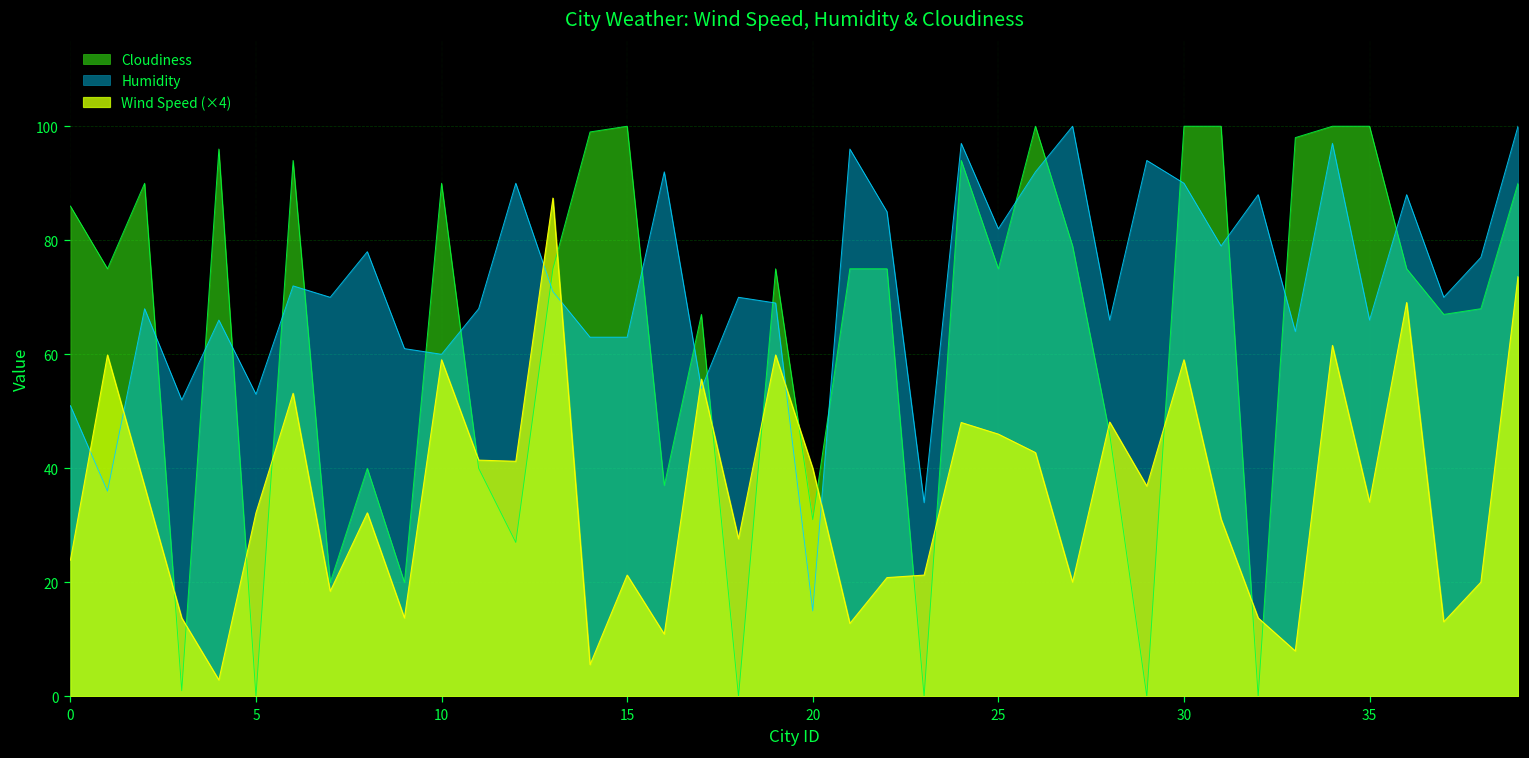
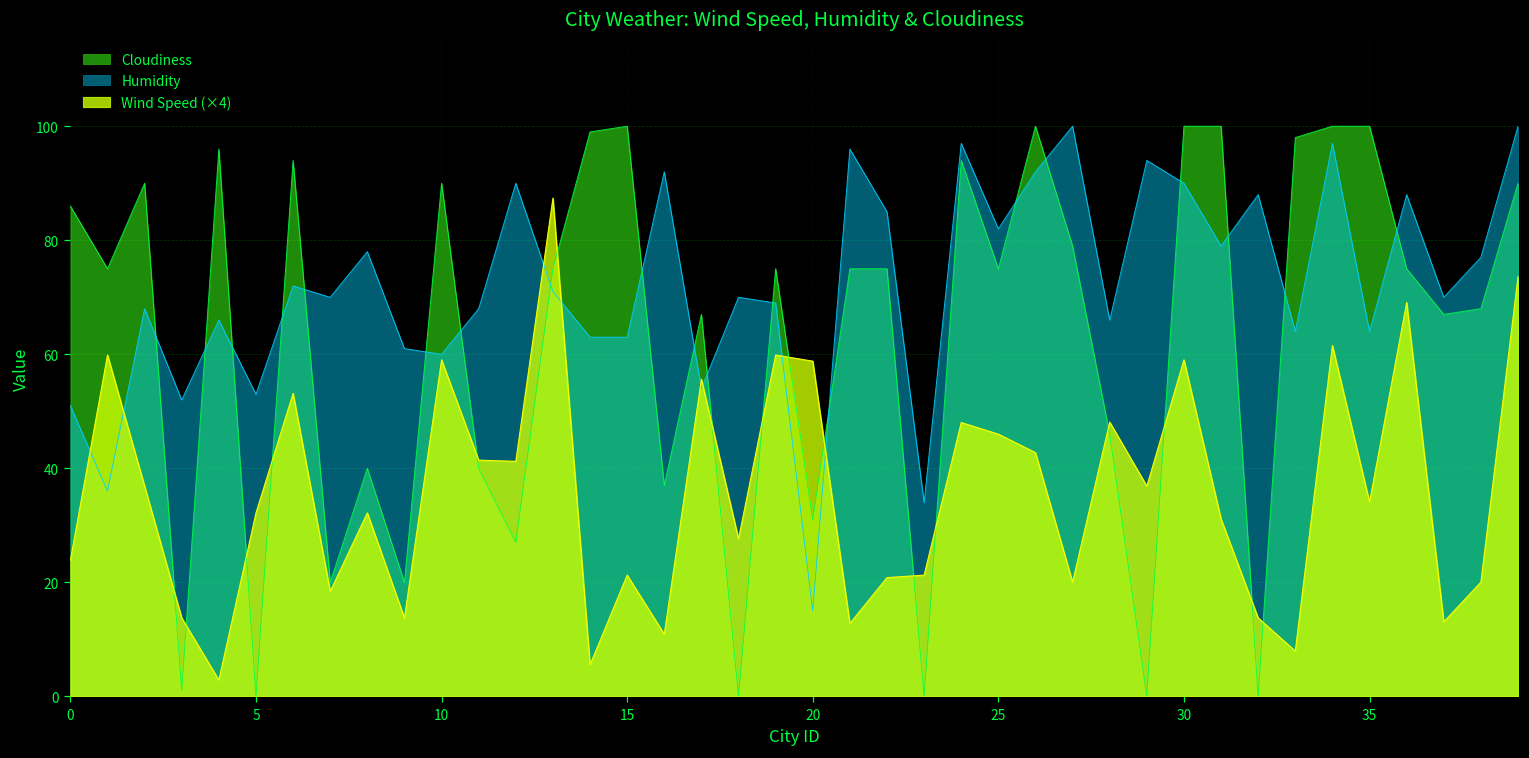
  {
    "Cloudiness": {
      "0": 86,
      "5": 0,
      "10": 90,
      "15": 100,
      "20": 31,
      "25": 75,
      "30": 100,
      "35": 100
    },
    "Humidity": {
      "0": 51,
      "5": 53,
      "10": 60,
      "15": 63,
      "20": 15,
      "25": 82,
      "30": 90,
-     "35": 66
+     "35": 64
    },
    "Wind Speed (×4)": {
      "0": 24,
      "5": 32,
      "10": 59,
      "15": 21,
-     "20": 40,
+     "20": 59,
      "25": 46,
      "30": 59,
      "35": 34
    }
  }
